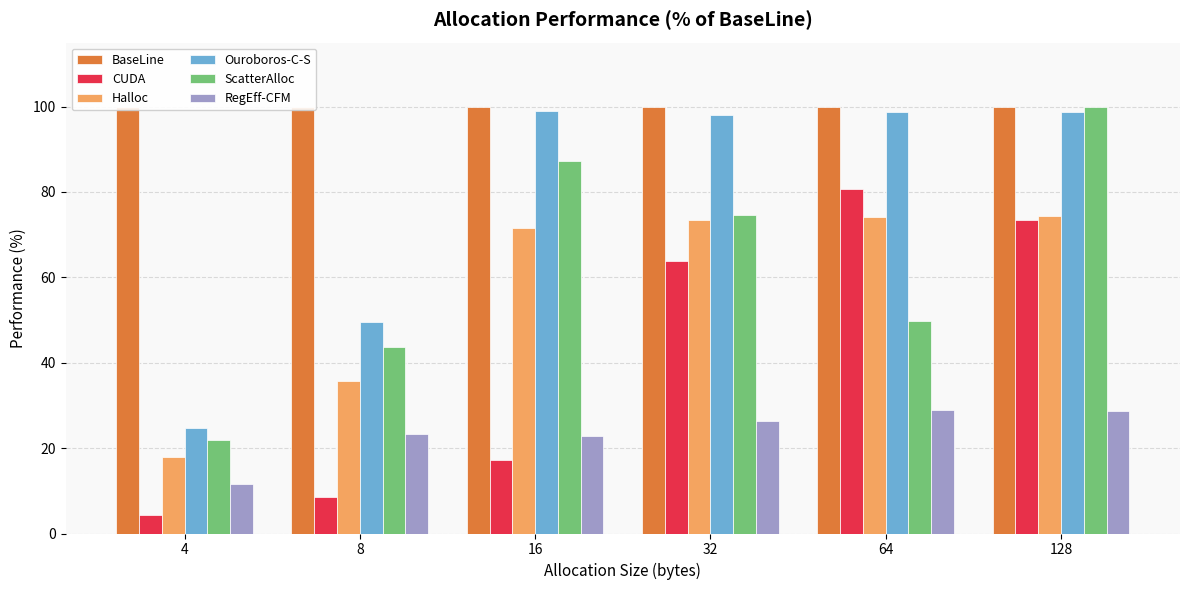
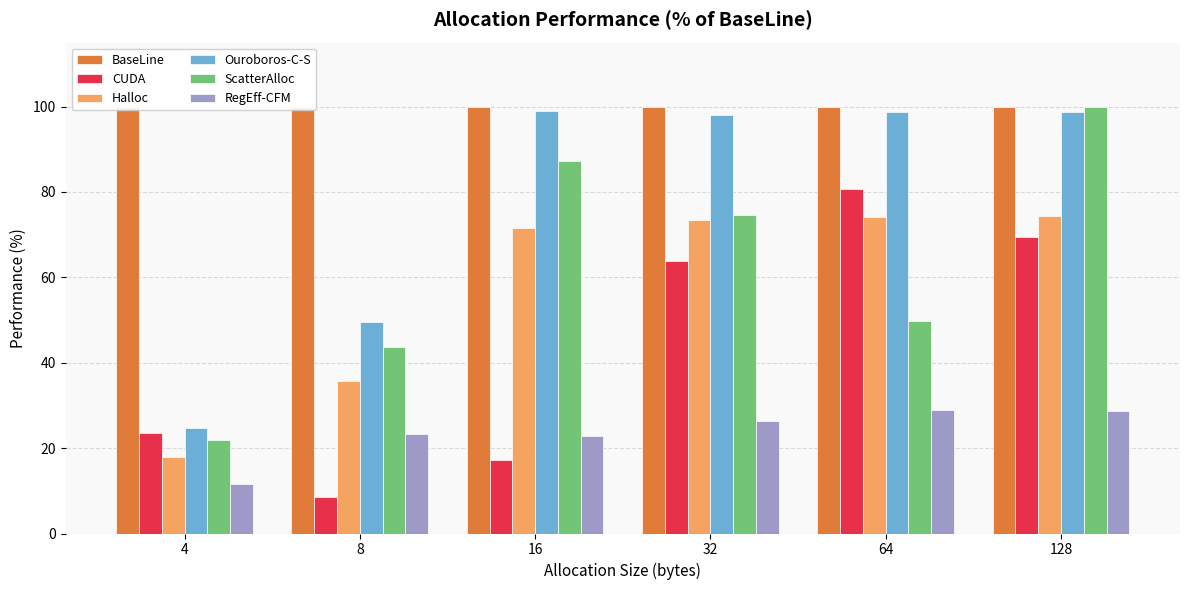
  {
    "BaseLine": {
      "16": 100,
      "32": 100,
      "64": 100,
      "128": 100
    },
    "CUDA": {
-     "4": 4,
+     "4": 24,
      "8": 9,
      "16": 17,
      "32": 64,
      "64": 81,
-     "128": 73
+     "128": 69
    },
    "Halloc": {
      "4": 18,
      "8": 36,
      "16": 72,
      "32": 73,
      "64": 74,
      "128": 74
    },
    "ScatterAlloc": {
      "4": 22,
      "8": 44,
      "16": 87,
      "32": 75,
      "64": 50,
      "128": 100
    }
  }
